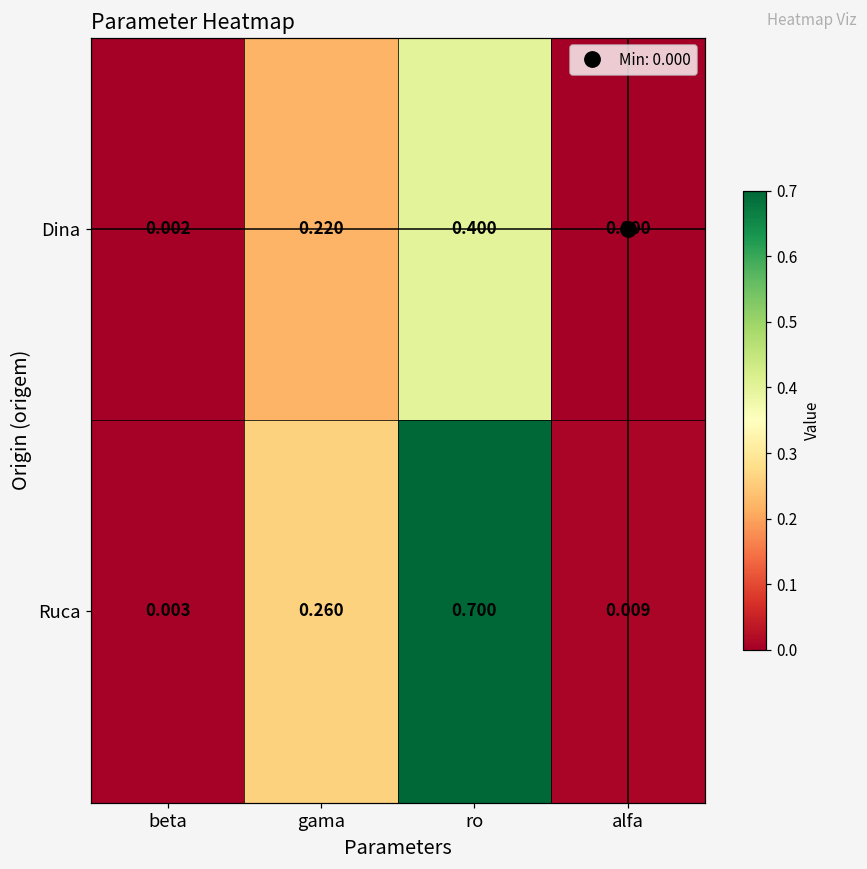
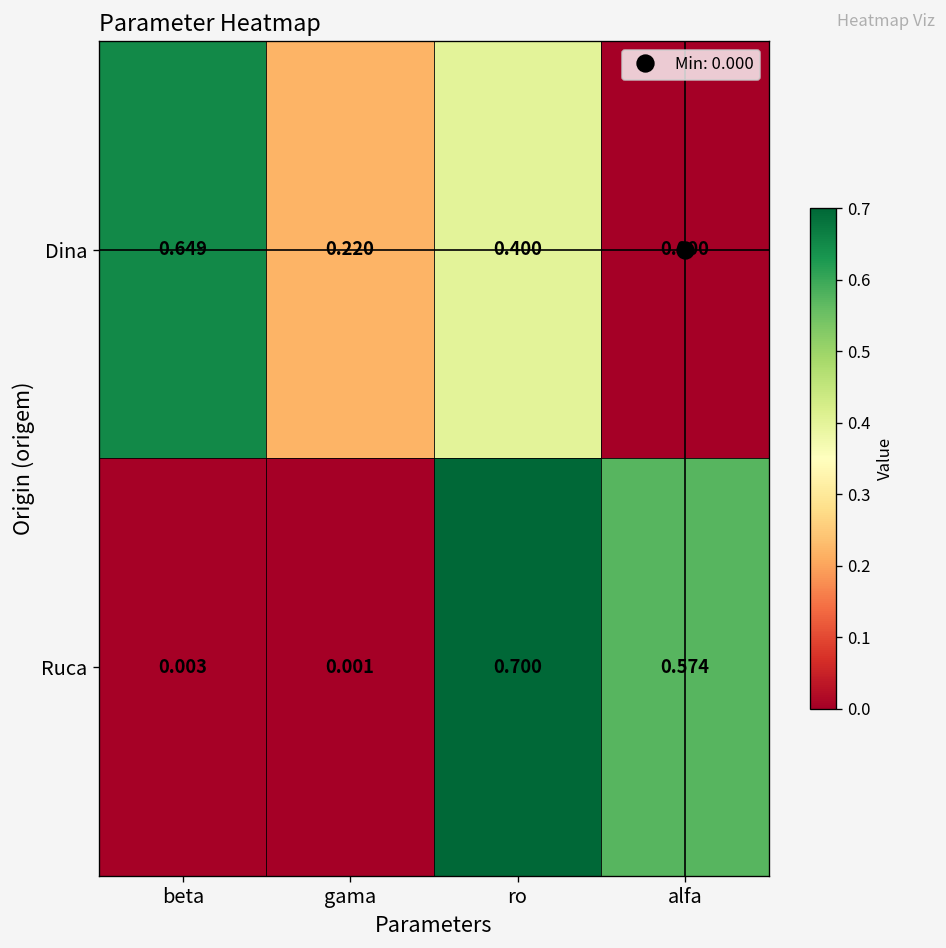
  {
    "Dina": {
-     "beta": 0.002,
+     "beta": 0.649,
      "gama": 0.220,
      "ro": 0.400
    },
    "Ruca": {
      "beta": 0.003,
-     "gama": 0.260,
+     "gama": 0.001,
      "ro": 0.700,
-     "alfa": 0.009
+     "alfa": 0.574
    }
  }
